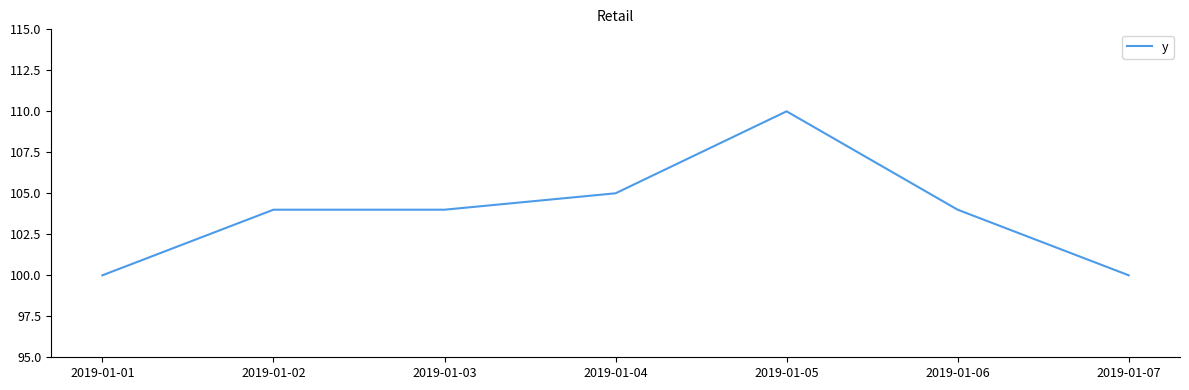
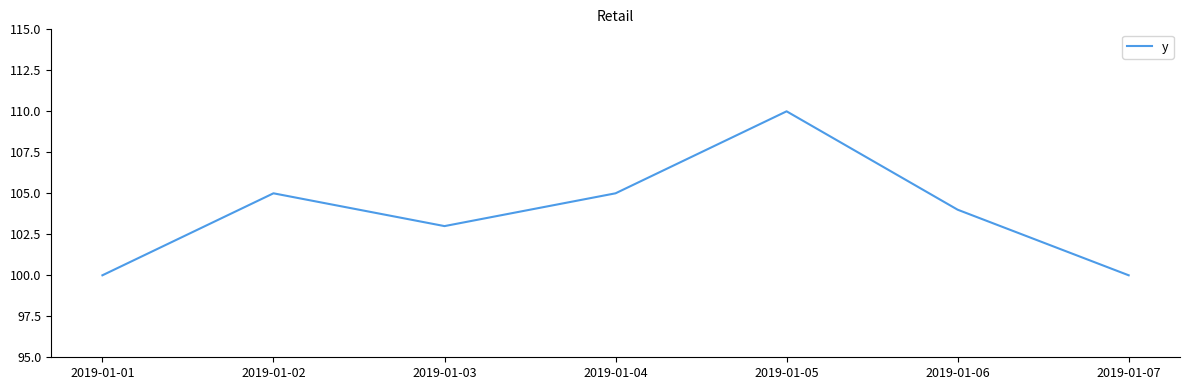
  {
    "2019-01-01": 100,
-   "2019-01-02": 104,
-   "2019-01-03": 104,
+   "2019-01-02": 105,
+   "2019-01-03": 103,
    "2019-01-04": 105,
    "2019-01-05": 110,
    "2019-01-06": 104,
    "2019-01-07": 100
  }
